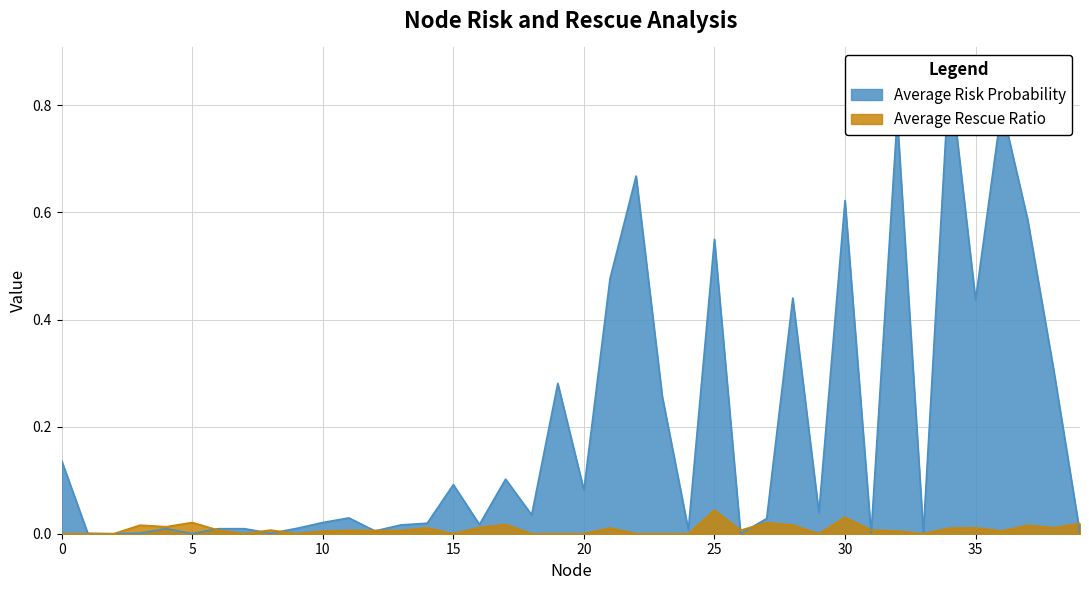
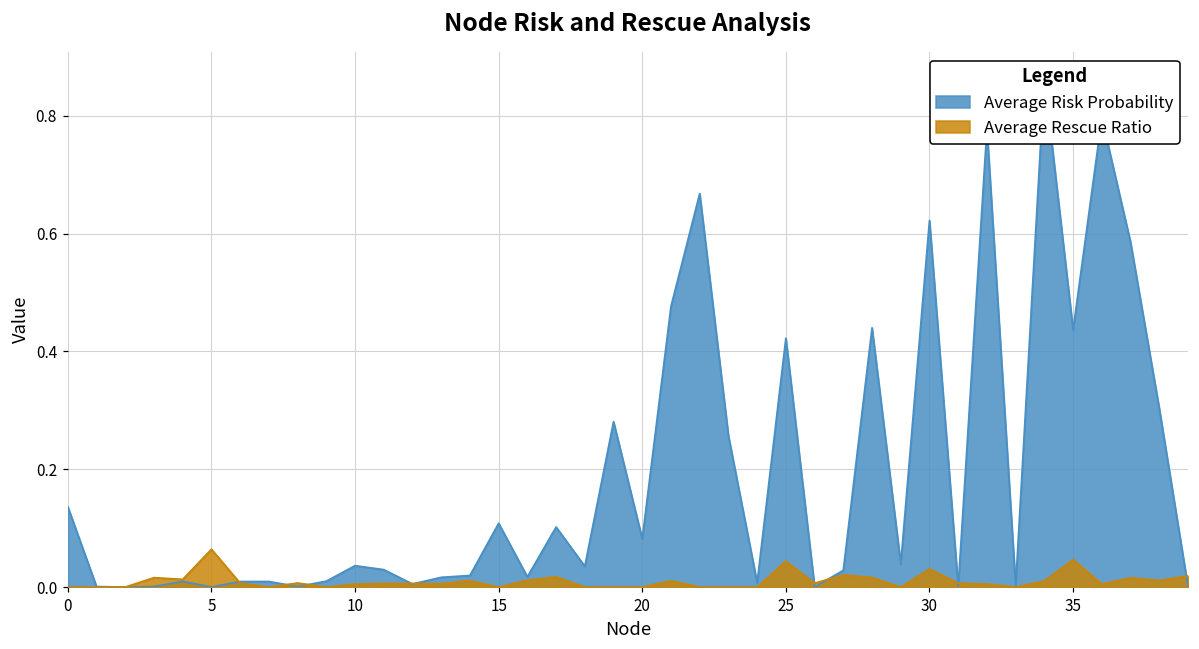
  {
    "Average Risk Probability": {
      "0": 0.14,
      "5": 0.00,
-     "10": 0.02,
-     "15": 0.09,
+     "10": 0.04,
+     "15": 0.11,
      "20": 0.08,
-     "25": 0.55,
+     "25": 0.42,
      "30": 0.62,
      "35": 0.44
    },
    "Average Rescue Ratio": {
      "0": 0.00,
-     "5": 0.02,
+     "5": 0.06,
      "10": 0.00,
      "15": 0.00,
      "20": 0.00,
      "25": 0.04,
      "30": 0.03,
-     "35": 0.01
+     "35": 0.05
    }
  }
